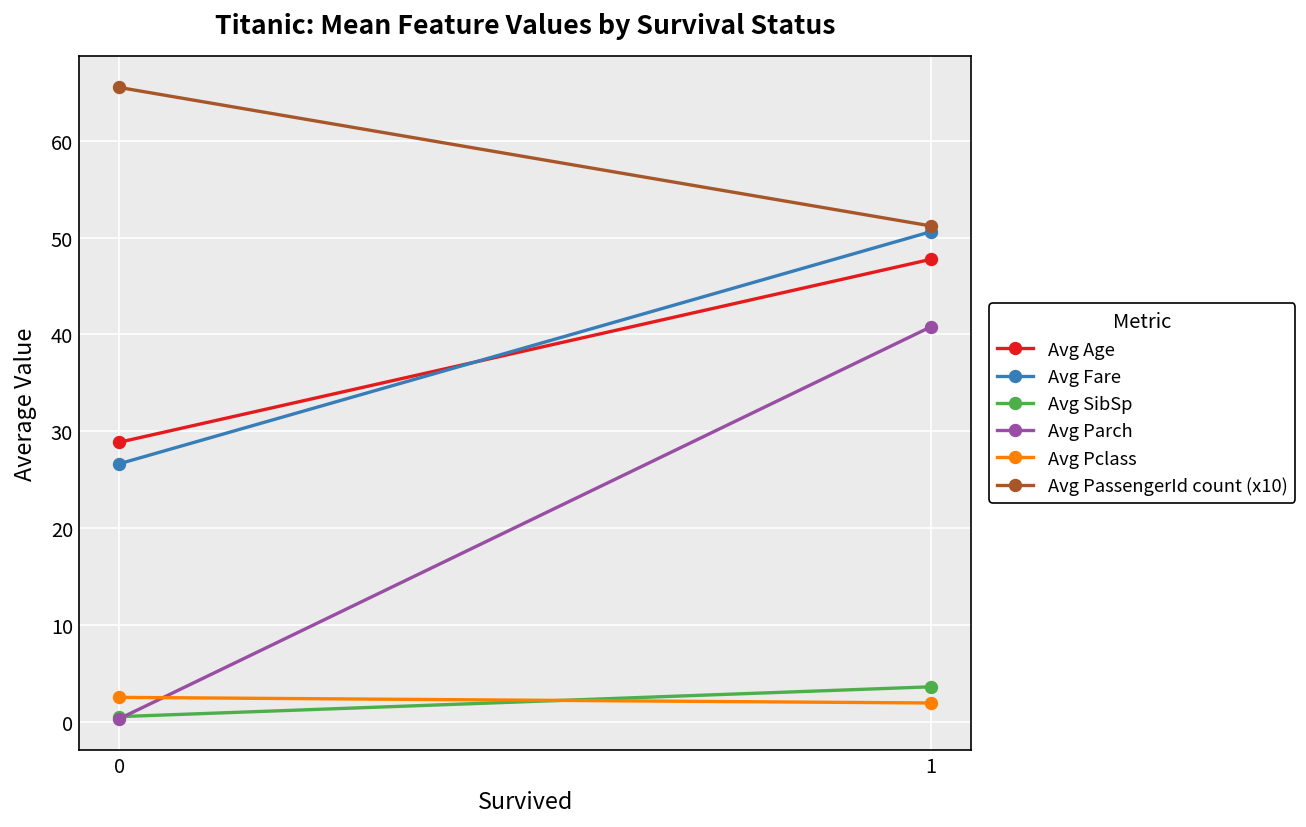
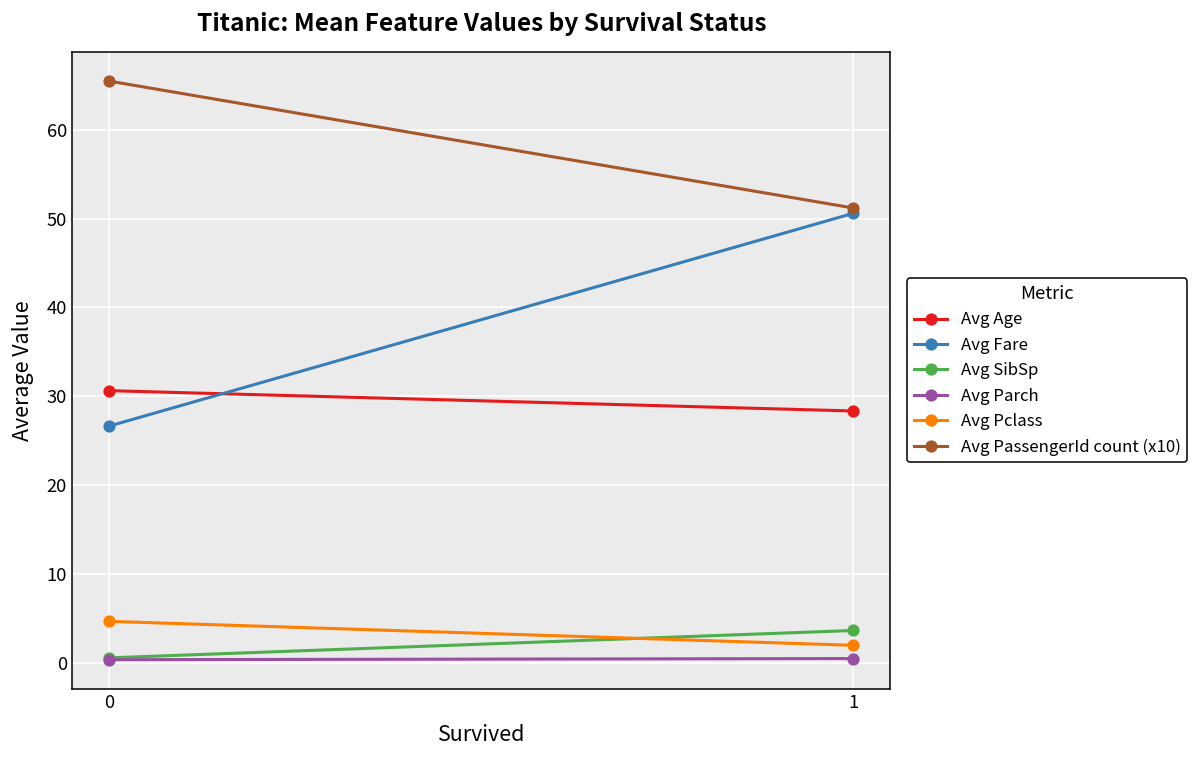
  {
    "Avg Age": {
-     "0": 29,
-     "1": 48
+     "0": 31,
+     "1": 28
    },
    "Avg Fare": {
      "0": 27,
      "1": 51
    },
    "Avg SibSp": {
      "1": 4
    },
    "Avg Parch": {
-     "1": 41
+     "1": 0
    },
    "Avg Pclass": {
-     "0": 3,
+     "0": 5,
      "1": 2
    },
    "Avg PassengerId count (x10)": {
      "0": 65,
      "1": 51
    }
  }
